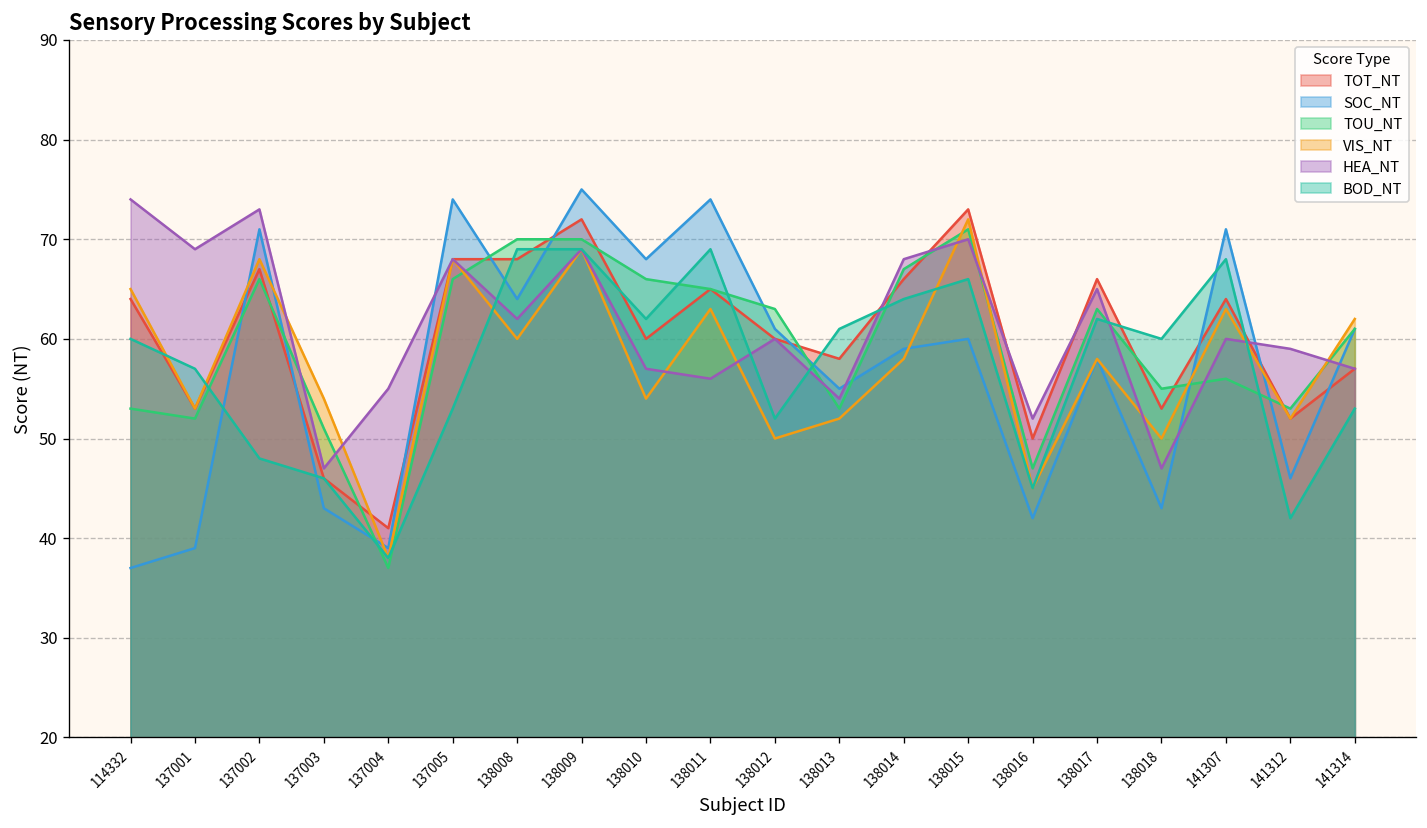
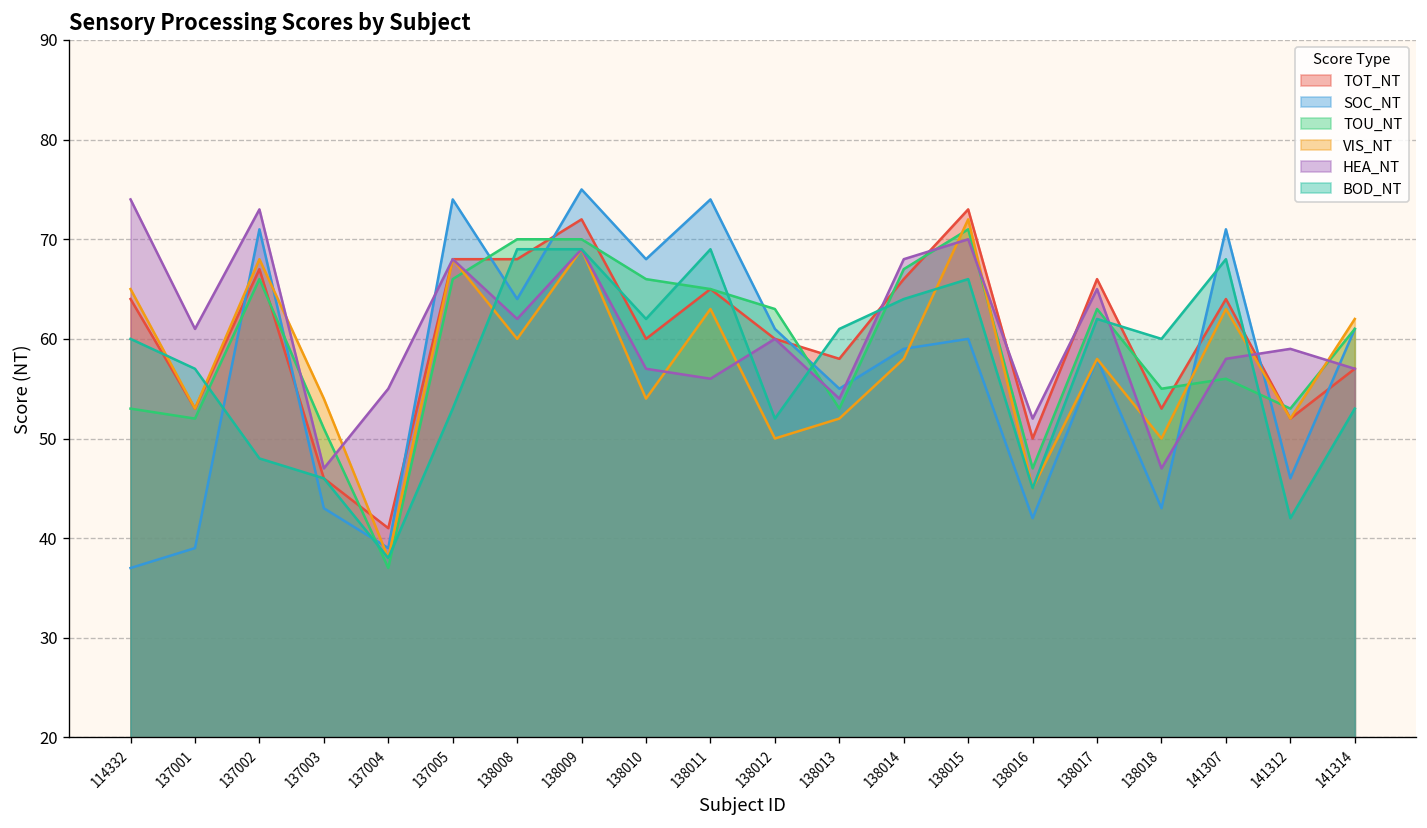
  {
    "HEA_NT": {
      "114332": 74,
-     "137001": 69,
+     "137001": 61,
      "137002": 73,
      "137003": 47,
      "137004": 55,
      "138008": 62,
      "138010": 57,
      "138011": 56,
      "138013": 54,
      "138014": 68,
      "138015": 70,
      "138016": 52,
      "138017": 65,
      "138018": 47,
-     "141307": 60,
+     "141307": 58,
      "141312": 59
    }
  }
